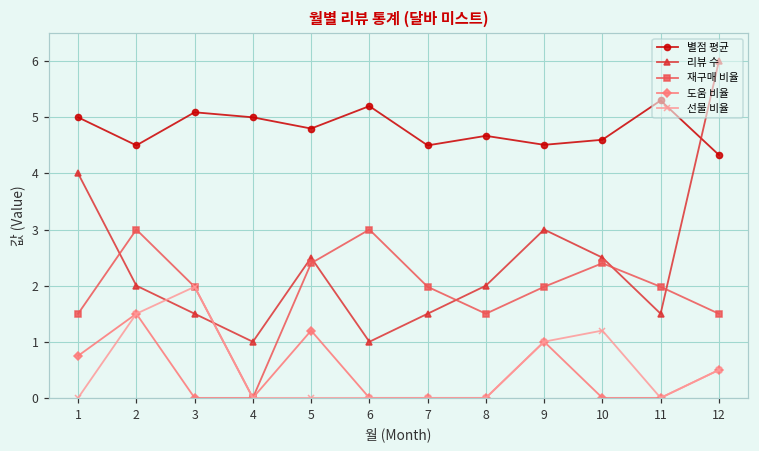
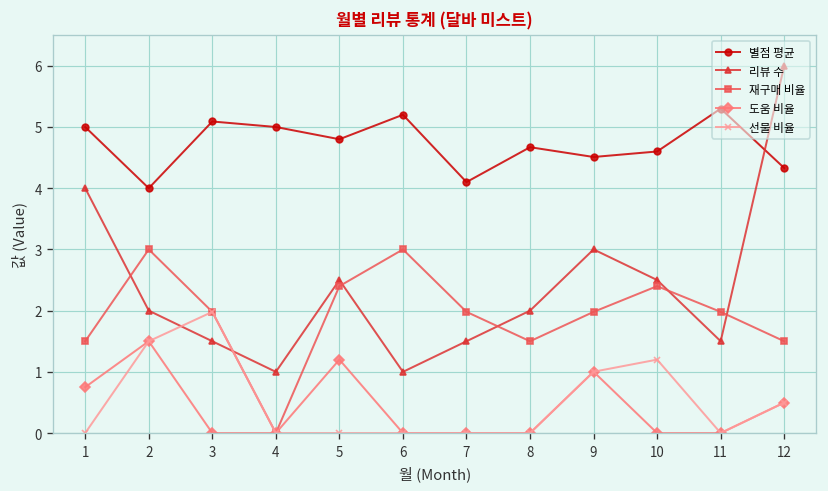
  {
    "별점 평균": {
      "1": 5.0,
-     "2": 4.5,
+     "2": 4.0,
      "3": 5.1,
      "4": 5.0,
      "5": 4.8,
      "6": 5.2,
-     "7": 4.5,
+     "7": 4.1,
      "8": 4.7,
      "9": 4.5,
      "10": 4.6,
      "12": 4.3
    }
  }
